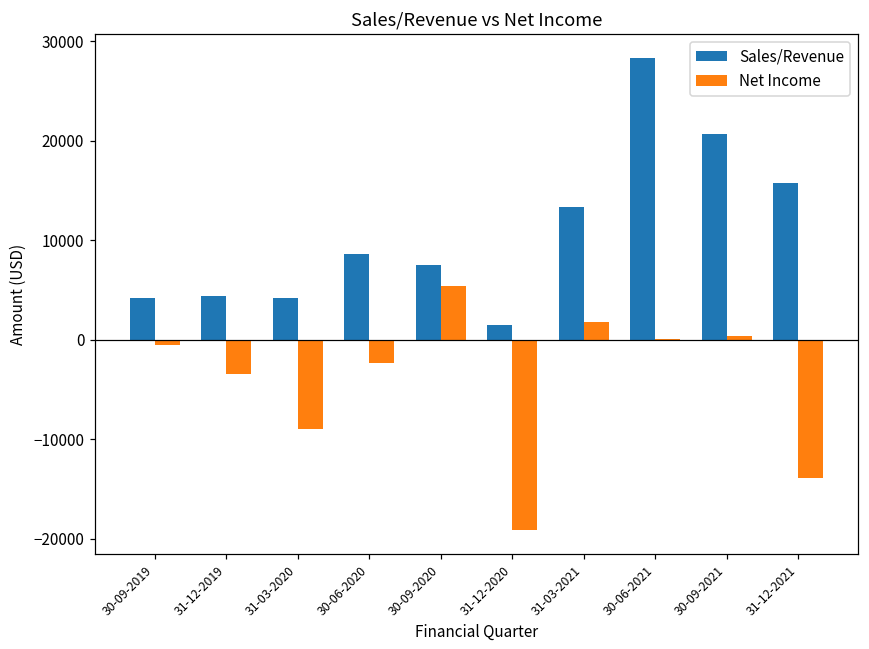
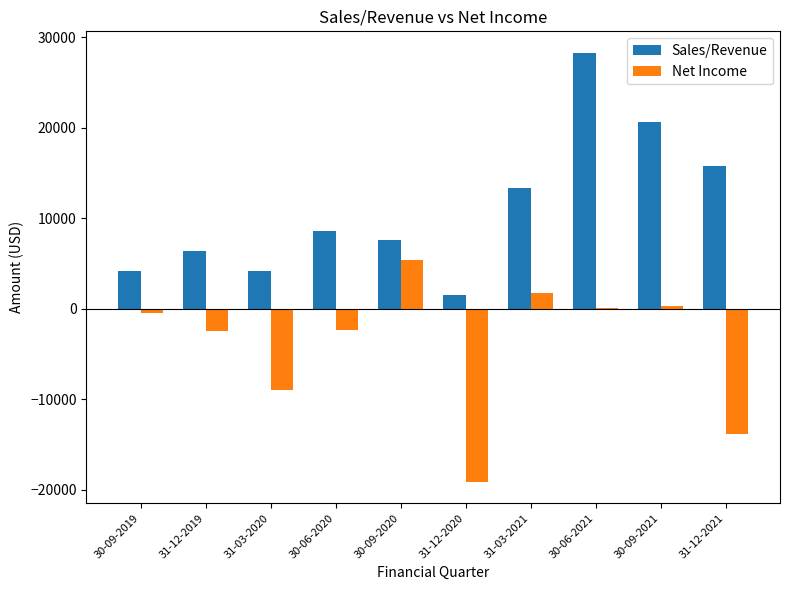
  {
    "Sales/Revenue": {
      "30-09-2019": 4000,
-     "31-12-2019": 4000,
+     "31-12-2019": 6000,
      "31-03-2020": 4000,
      "30-06-2020": 9000,
      "30-09-2020": 8000,
      "31-12-2020": 1000,
      "31-03-2021": 13000,
      "30-06-2021": 28000,
      "30-09-2021": 21000,
      "31-12-2021": 16000
    },
    "Net Income": {
      "30-09-2019": -1000,
-     "31-12-2019": -3000,
+     "31-12-2019": -2000,
      "31-03-2020": -9000,
      "30-06-2020": -2000,
      "30-09-2020": 5000,
      "31-12-2020": -19000,
      "31-03-2021": 2000,
      "30-09-2021": 0,
      "31-12-2021": -14000
    }
  }
